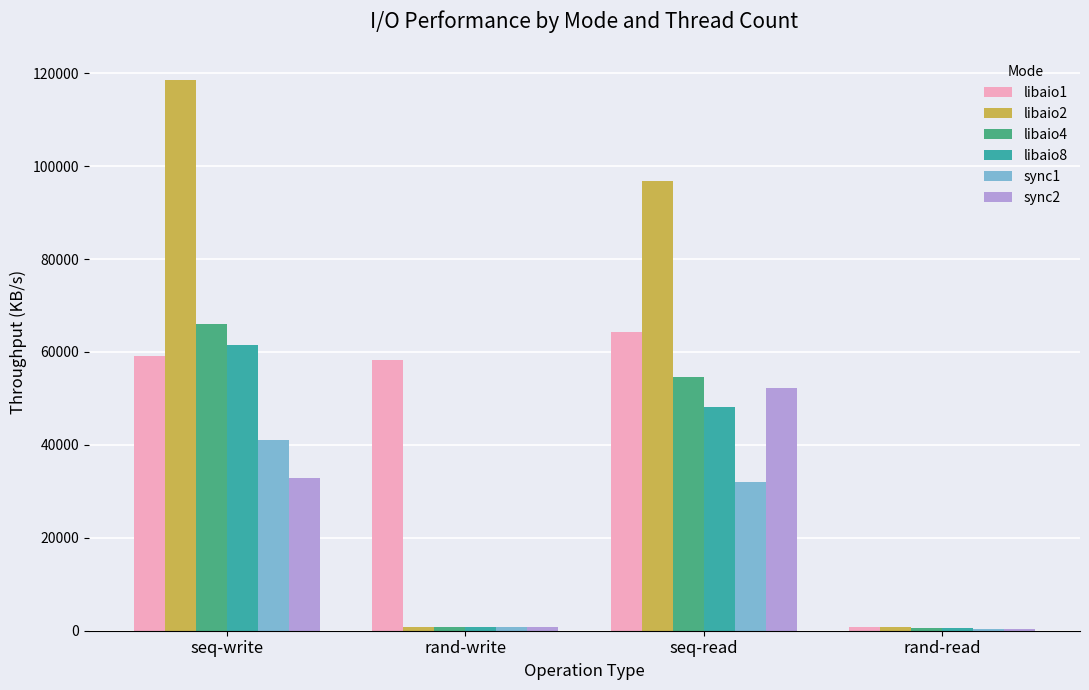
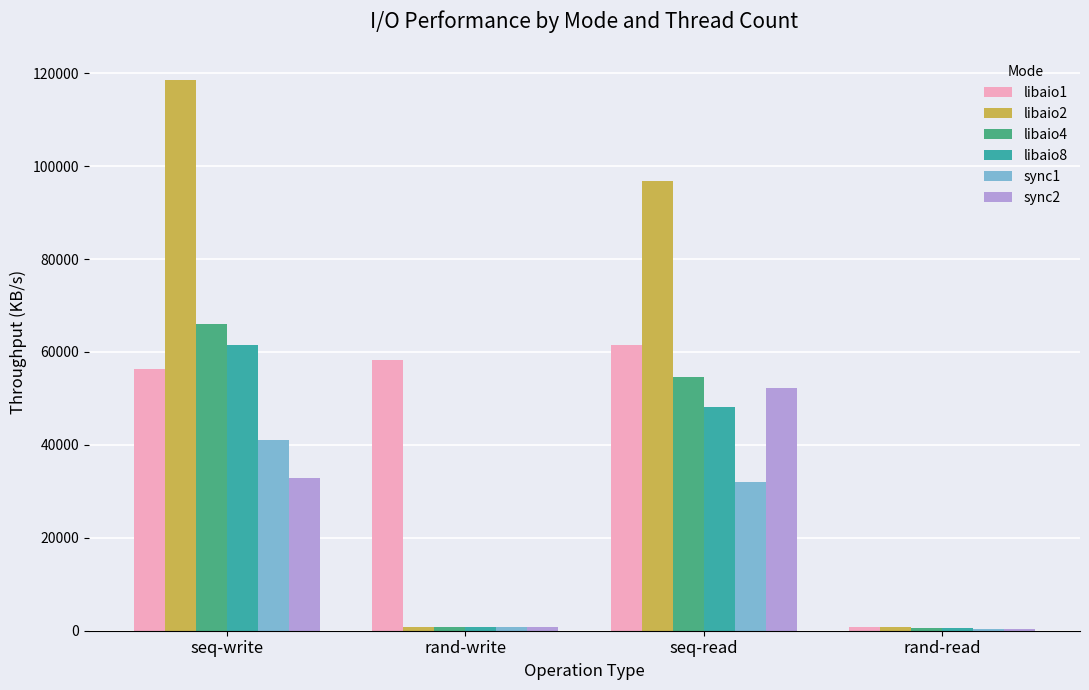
  {
    "libaio1": {
-     "seq-write": 59000,
+     "seq-write": 56000,
      "rand-write": 58000,
-     "seq-read": 64000,
+     "seq-read": 61000,
      "rand-read": 1000
    },
    "libaio2": {
      "seq-write": 118000,
      "rand-write": 1000,
      "seq-read": 97000,
      "rand-read": 1000
    }
  }
